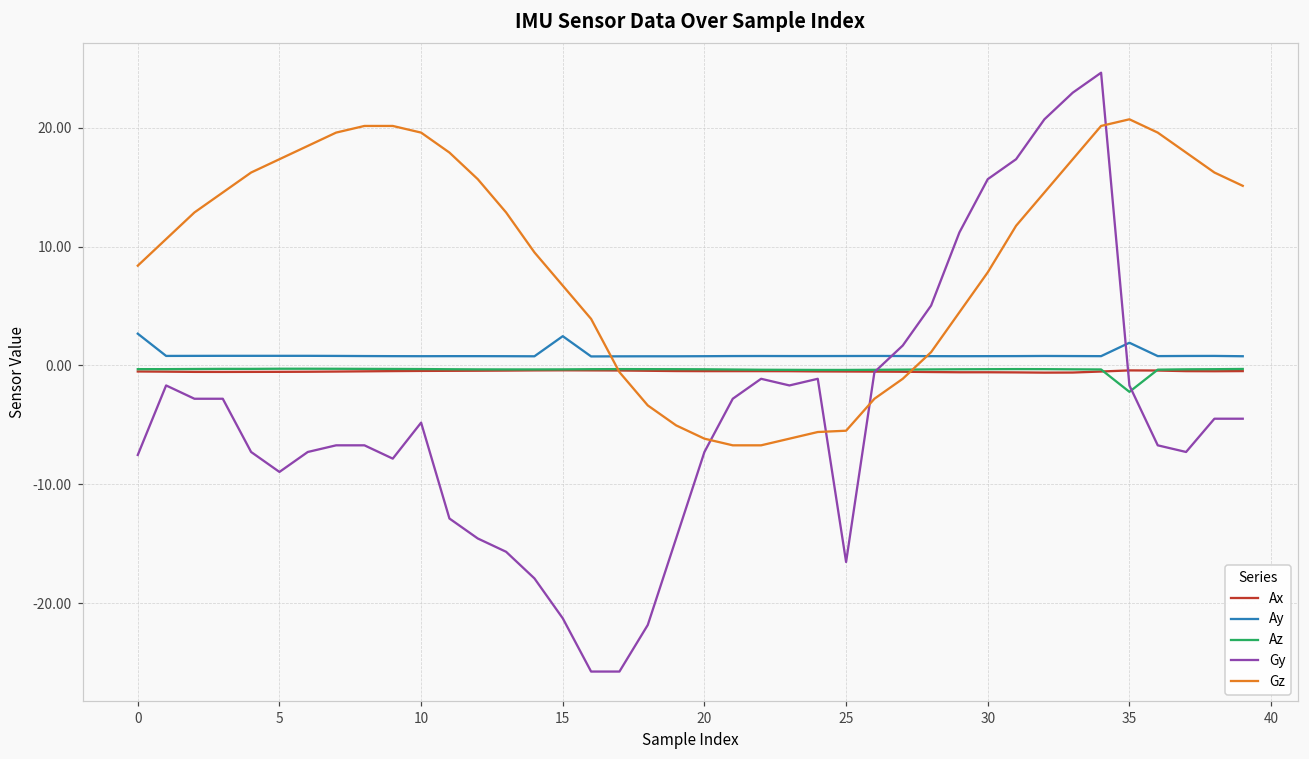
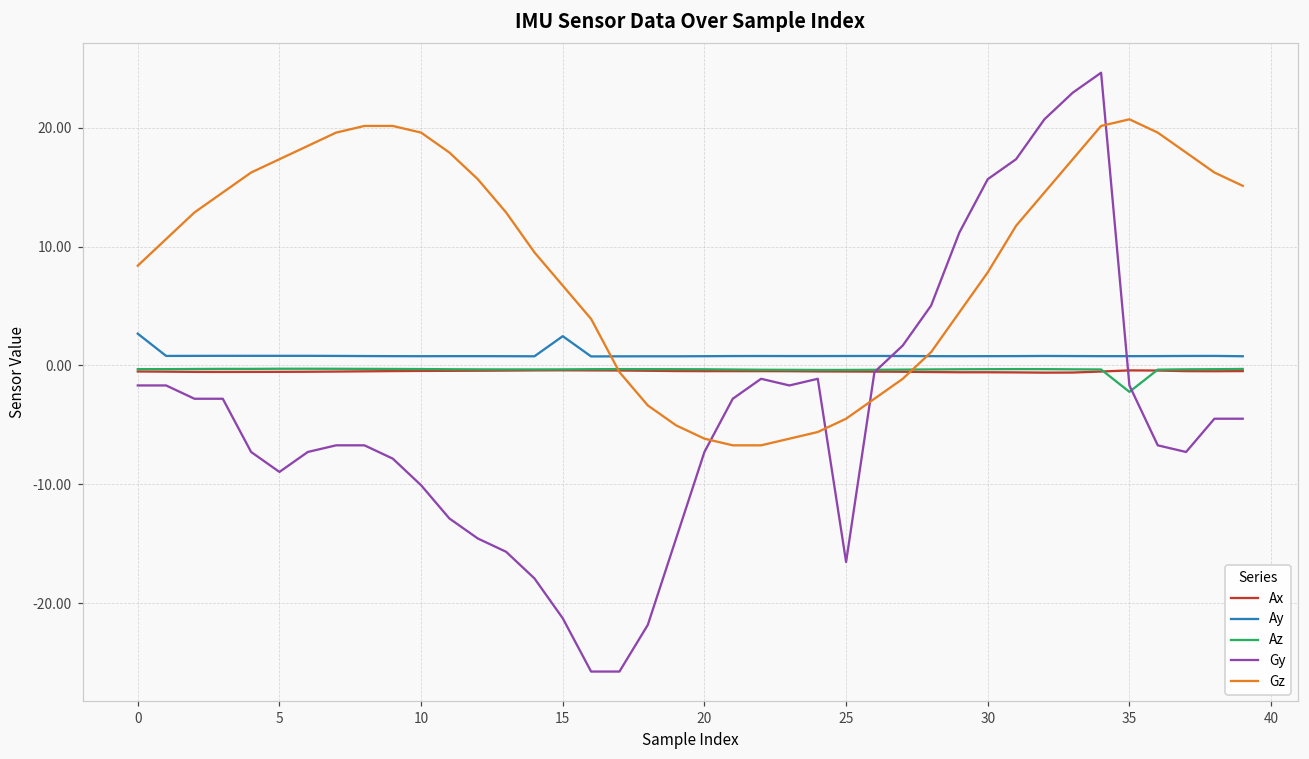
  {
    "Ax": {
      "5": -0.5,
      "30": -0.6,
      "35": -0.4
    },
    "Ay": {
      "0": 2.7,
      "5": 0.8,
      "10": 0.8,
      "15": 2.5,
      "20": 0.8,
      "25": 0.8,
      "30": 0.8,
-     "35": 1.9
+     "35": 0.8
    },
    "Az": {
      "5": -0.3,
      "30": -0.3,
      "35": -2.2
    },
    "Gy": {
-     "0": -7.5,
+     "0": -1.7,
      "5": -9.0,
-     "10": -4.8,
+     "10": -10.1,
      "15": -21.3,
      "20": -7.3,
      "25": -16.5,
      "30": 15.7,
      "35": -1.7
    },
    "Gz": {
      "0": 8.4,
      "5": 17.4,
      "10": 19.6,
      "15": 6.7,
      "20": -6.2,
-     "25": -5.5,
+     "25": -4.5,
      "30": 7.8,
      "35": 20.7
    }
  }
